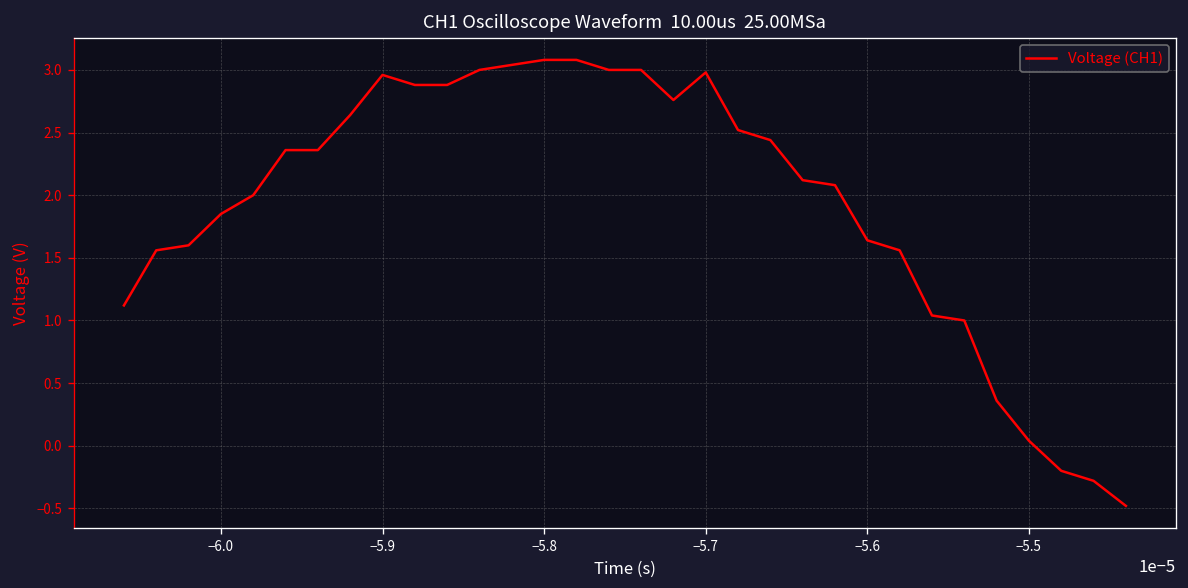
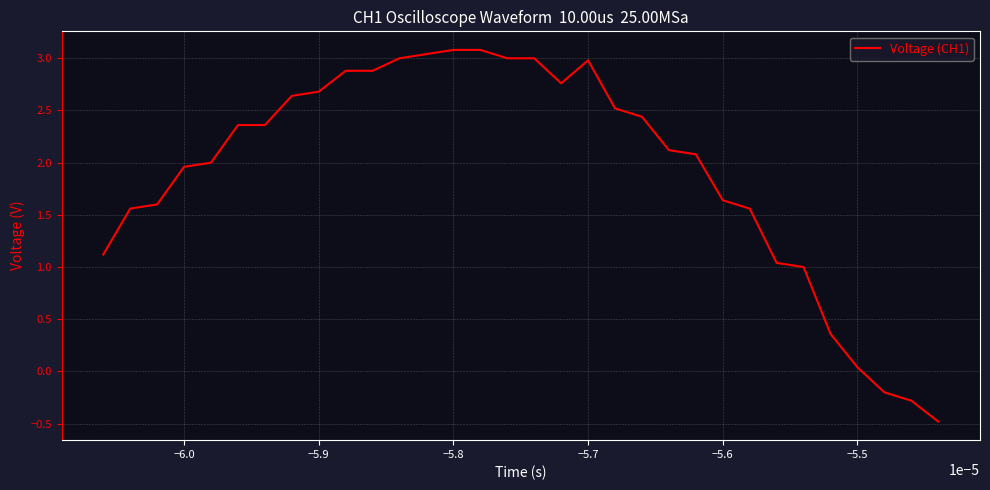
  {
-   "−6.0": 1.85,
-   "−5.9": 2.96,
+   "−6.0": 1.96,
+   "−5.9": 2.68,
    "−5.8": 3.08,
    "−5.7": 2.98,
    "−5.6": 1.64,
    "−5.5": 0.04
  }
